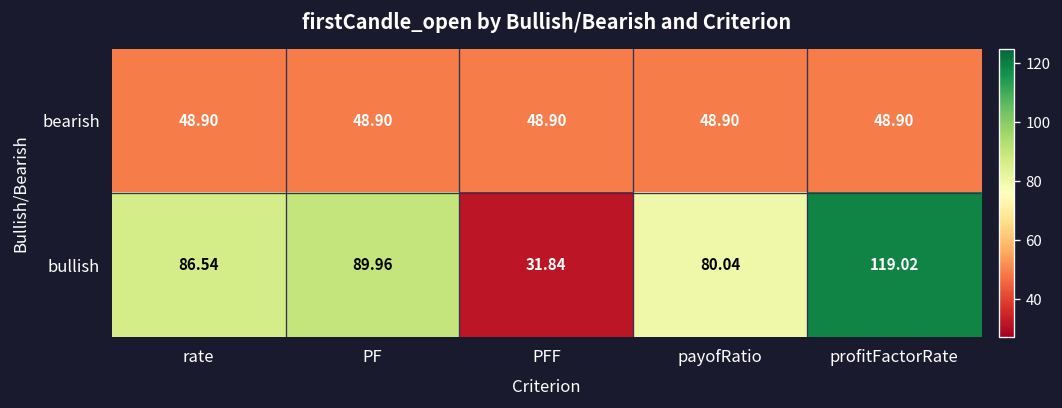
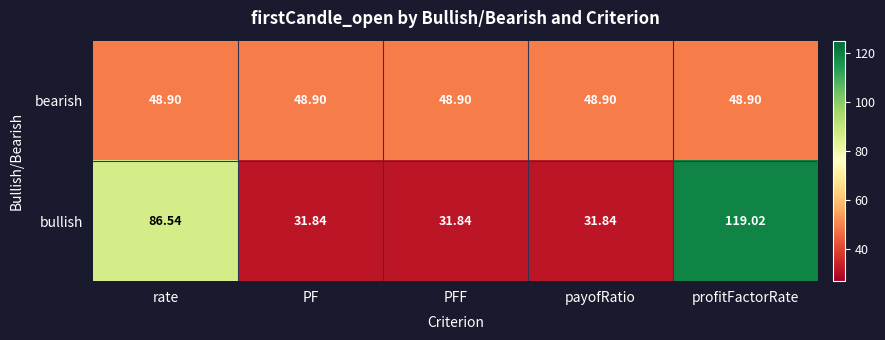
  {
    "bearish": {
      "rate": 48.90,
      "PF": 48.90,
      "PFF": 48.90,
      "payofRatio": 48.90,
      "profitFactorRate": 48.90
    },
    "bullish": {
      "rate": 86.54,
-     "PF": 89.96,
+     "PF": 31.84,
      "PFF": 31.84,
-     "payofRatio": 80.04,
+     "payofRatio": 31.84,
      "profitFactorRate": 119.02
    }
  }
